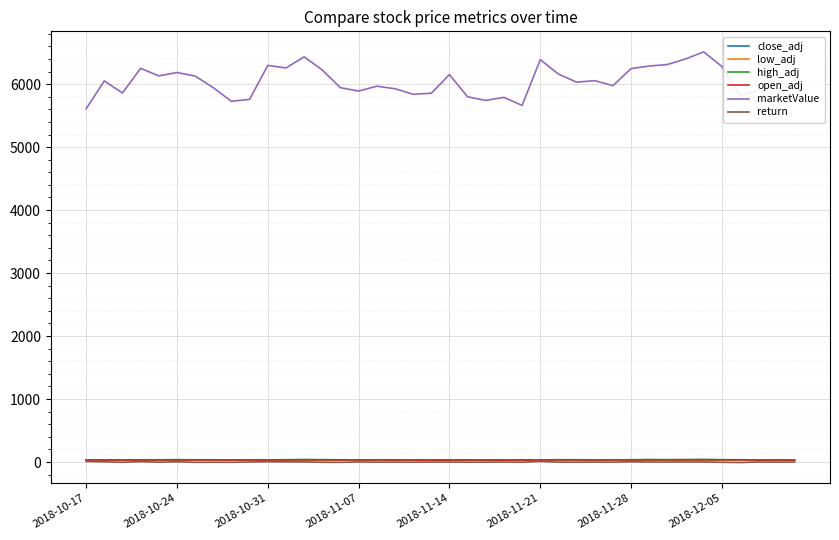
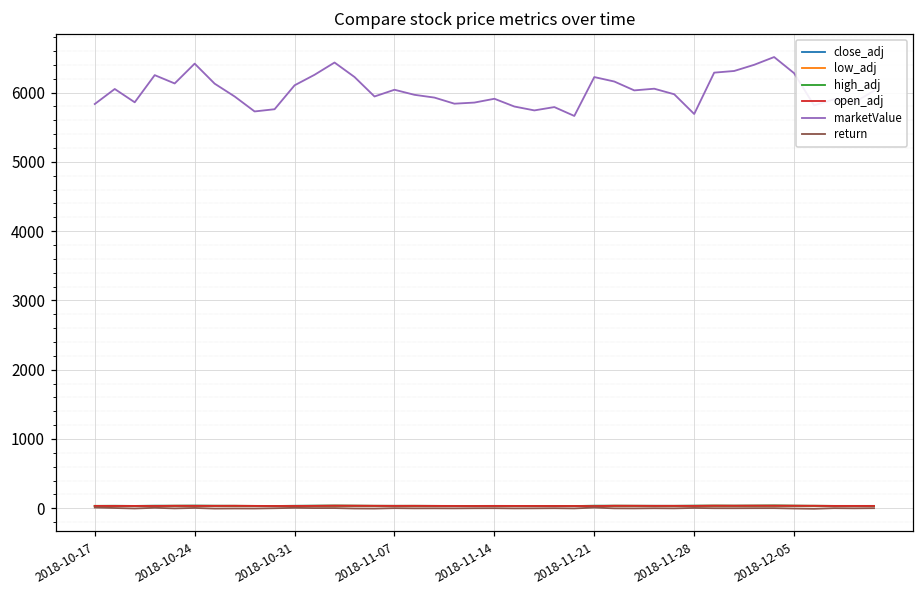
  {
    "marketValue": {
-     "2018-10-17": 5600,
-     "2018-10-24": 6200,
-     "2018-10-31": 6300,
-     "2018-11-07": 5900,
-     "2018-11-14": 6200,
-     "2018-11-21": 6400,
-     "2018-11-28": 6200,
+     "2018-10-17": 5800,
+     "2018-10-24": 6400,
+     "2018-10-31": 6100,
+     "2018-11-07": 6000,
+     "2018-11-14": 5900,
+     "2018-11-21": 6200,
+     "2018-11-28": 5700,
      "2018-12-05": 6300
    }
  }
